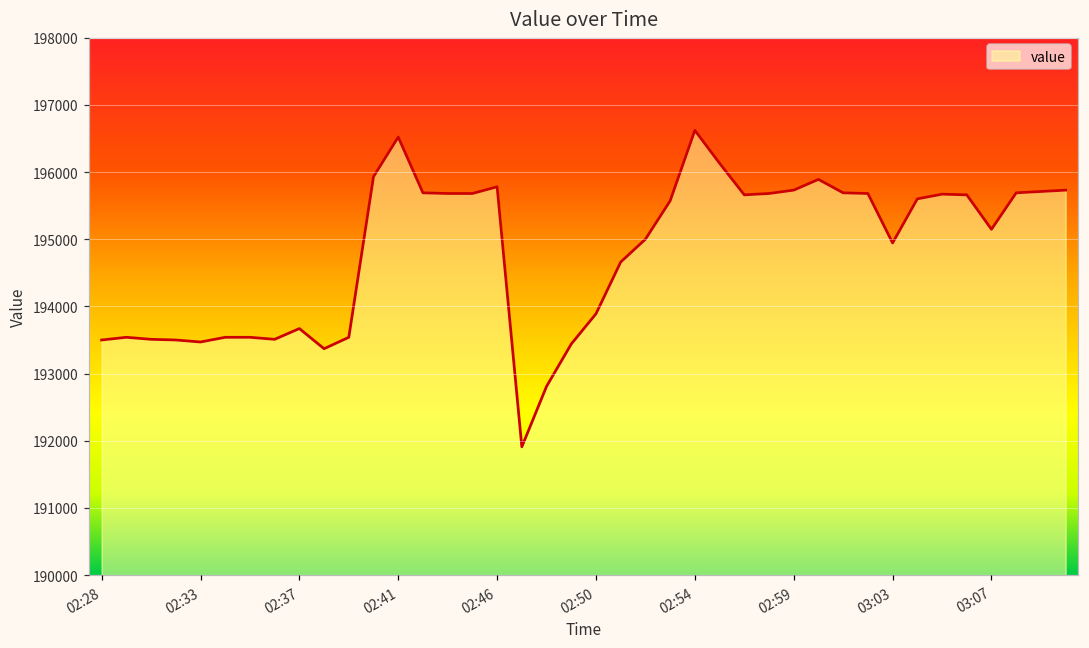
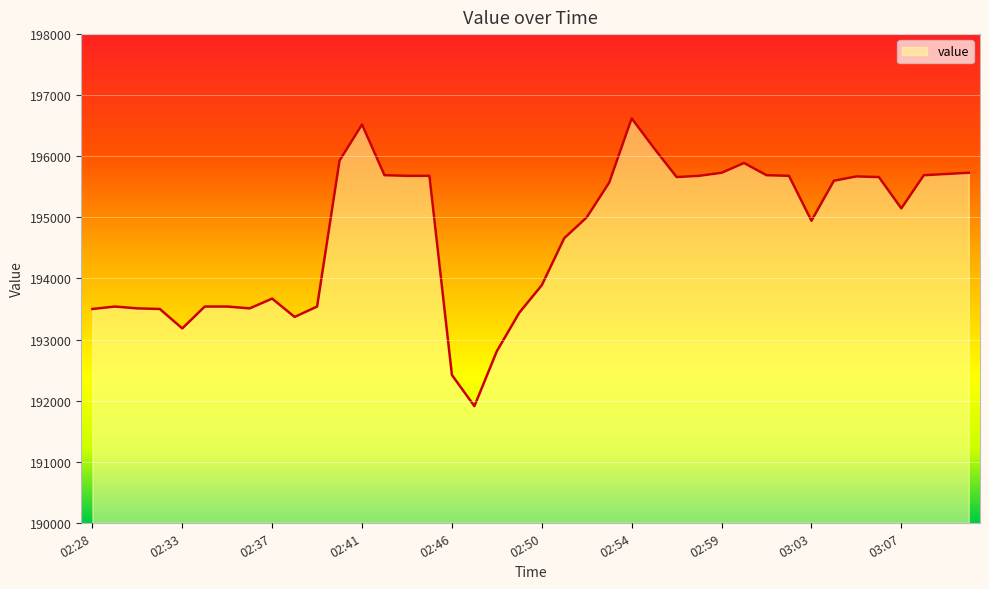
  {
    "02:28": 193500,
-   "02:33": 193500,
+   "02:33": 193200,
    "02:37": 193700,
    "02:41": 196500,
-   "02:46": 195800,
+   "02:46": 192400,
    "02:50": 193900,
    "02:54": 196600,
    "02:59": 195700,
    "03:03": 194900,
    "03:07": 195100
  }
